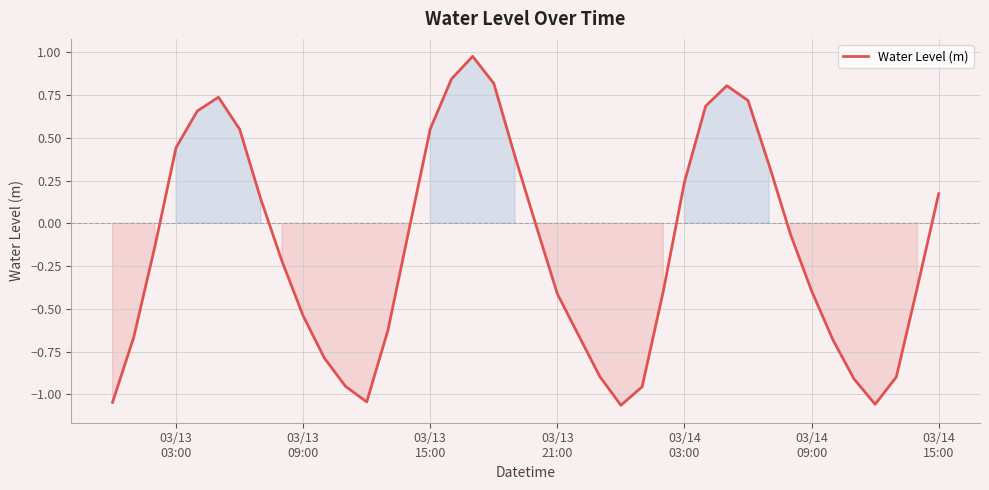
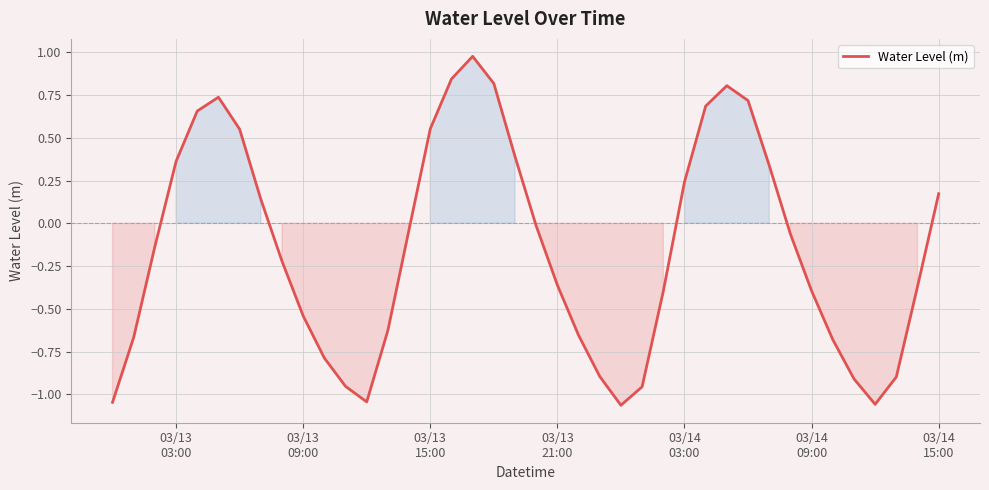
  {
-   "03/13 03:00": 0.44,
+   "03/13 03:00": 0.36,
    "03/13 09:00": -0.54,
    "03/13 15:00": 0.55,
-   "03/13 21:00": -0.41,
+   "03/13 21:00": -0.36,
    "03/14 03:00": 0.24,
    "03/14 09:00": -0.40,
    "03/14 15:00": 0.17
  }
